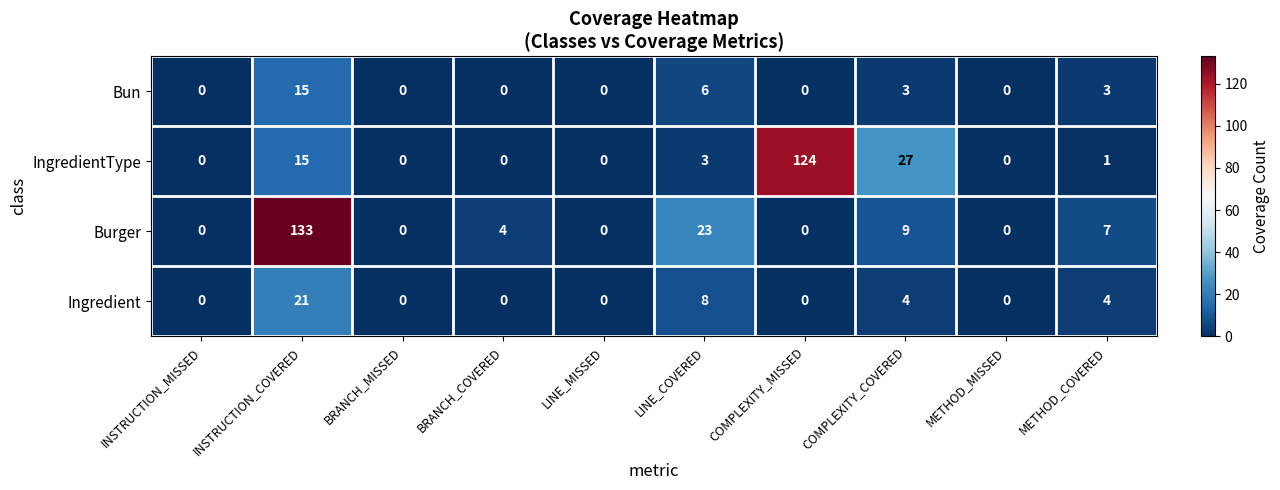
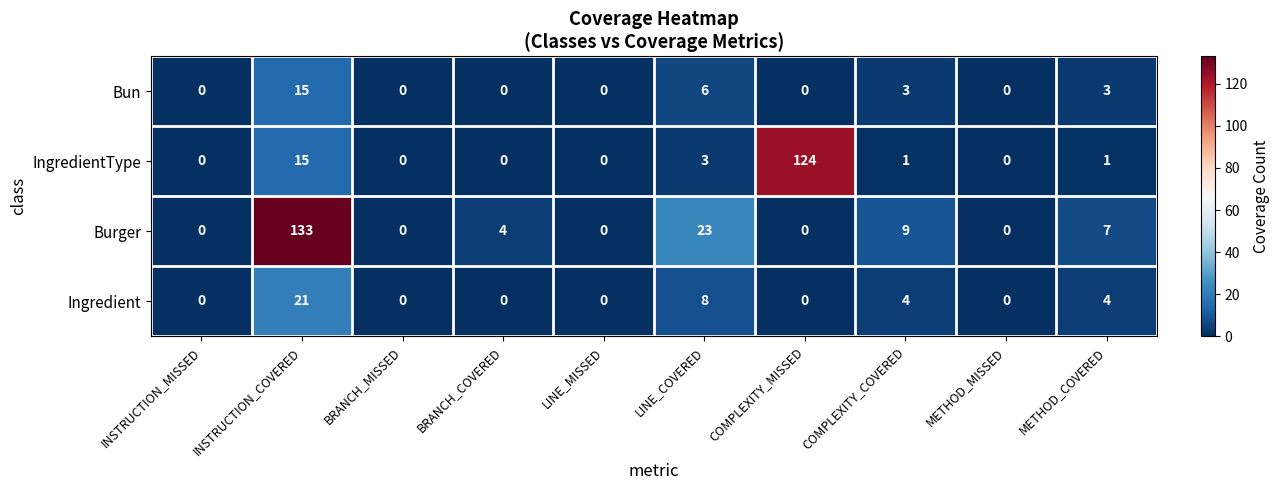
  {
    "Bun": {
      "INSTRUCTION_MISSED": 0,
      "INSTRUCTION_COVERED": 15,
      "BRANCH_MISSED": 0,
      "BRANCH_COVERED": 0,
      "LINE_MISSED": 0,
      "LINE_COVERED": 6,
      "COMPLEXITY_MISSED": 0,
      "COMPLEXITY_COVERED": 3,
      "METHOD_MISSED": 0,
      "METHOD_COVERED": 3
    },
    "IngredientType": {
      "INSTRUCTION_MISSED": 0,
      "INSTRUCTION_COVERED": 15,
      "BRANCH_MISSED": 0,
      "BRANCH_COVERED": 0,
      "LINE_MISSED": 0,
      "LINE_COVERED": 3,
      "COMPLEXITY_MISSED": 124,
-     "COMPLEXITY_COVERED": 27,
+     "COMPLEXITY_COVERED": 1,
      "METHOD_MISSED": 0,
      "METHOD_COVERED": 1
    },
    "Burger": {
      "INSTRUCTION_MISSED": 0,
      "INSTRUCTION_COVERED": 133,
      "BRANCH_MISSED": 0,
      "BRANCH_COVERED": 4,
      "LINE_MISSED": 0,
      "LINE_COVERED": 23,
      "COMPLEXITY_MISSED": 0,
      "COMPLEXITY_COVERED": 9,
      "METHOD_MISSED": 0,
      "METHOD_COVERED": 7
    },
    "Ingredient": {
      "INSTRUCTION_MISSED": 0,
      "INSTRUCTION_COVERED": 21,
      "BRANCH_MISSED": 0,
      "BRANCH_COVERED": 0,
      "LINE_MISSED": 0,
      "LINE_COVERED": 8,
      "COMPLEXITY_MISSED": 0,
      "COMPLEXITY_COVERED": 4,
      "METHOD_MISSED": 0,
      "METHOD_COVERED": 4
    }
  }
